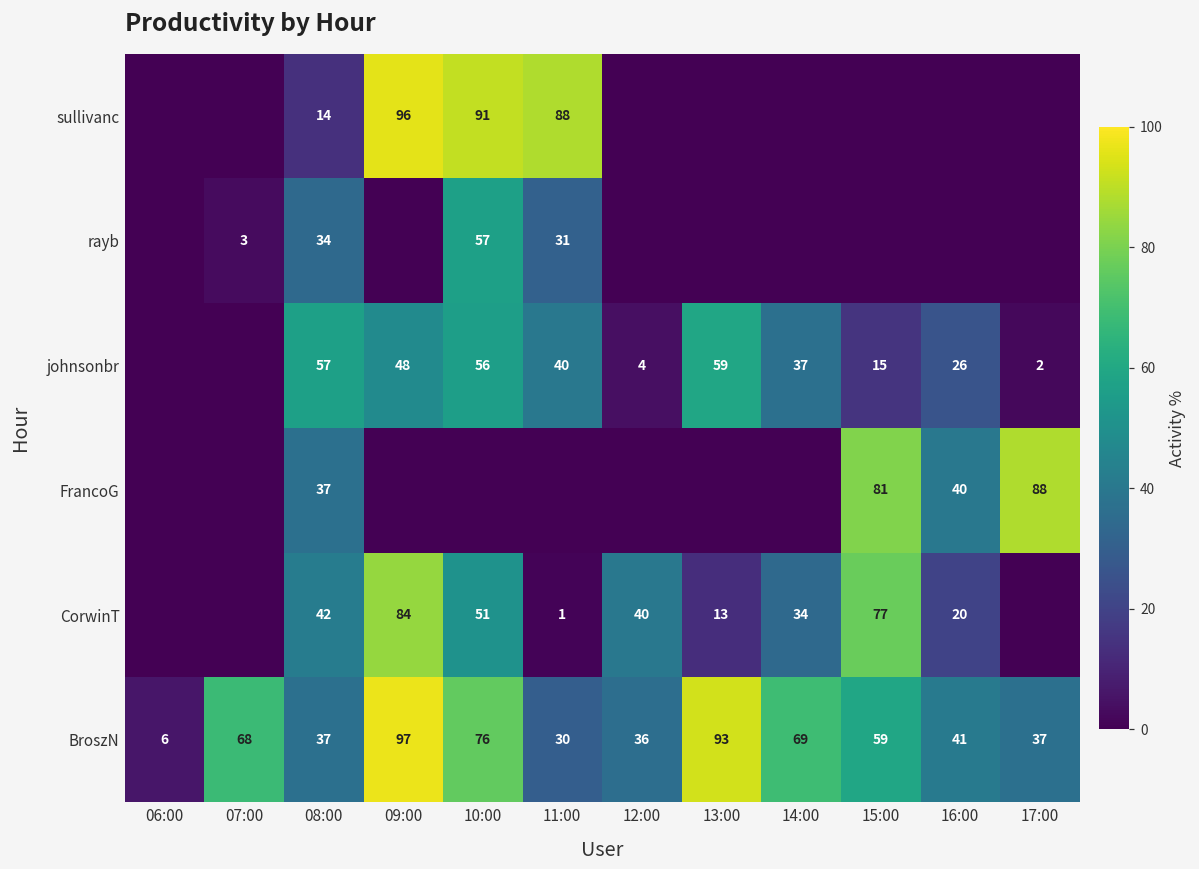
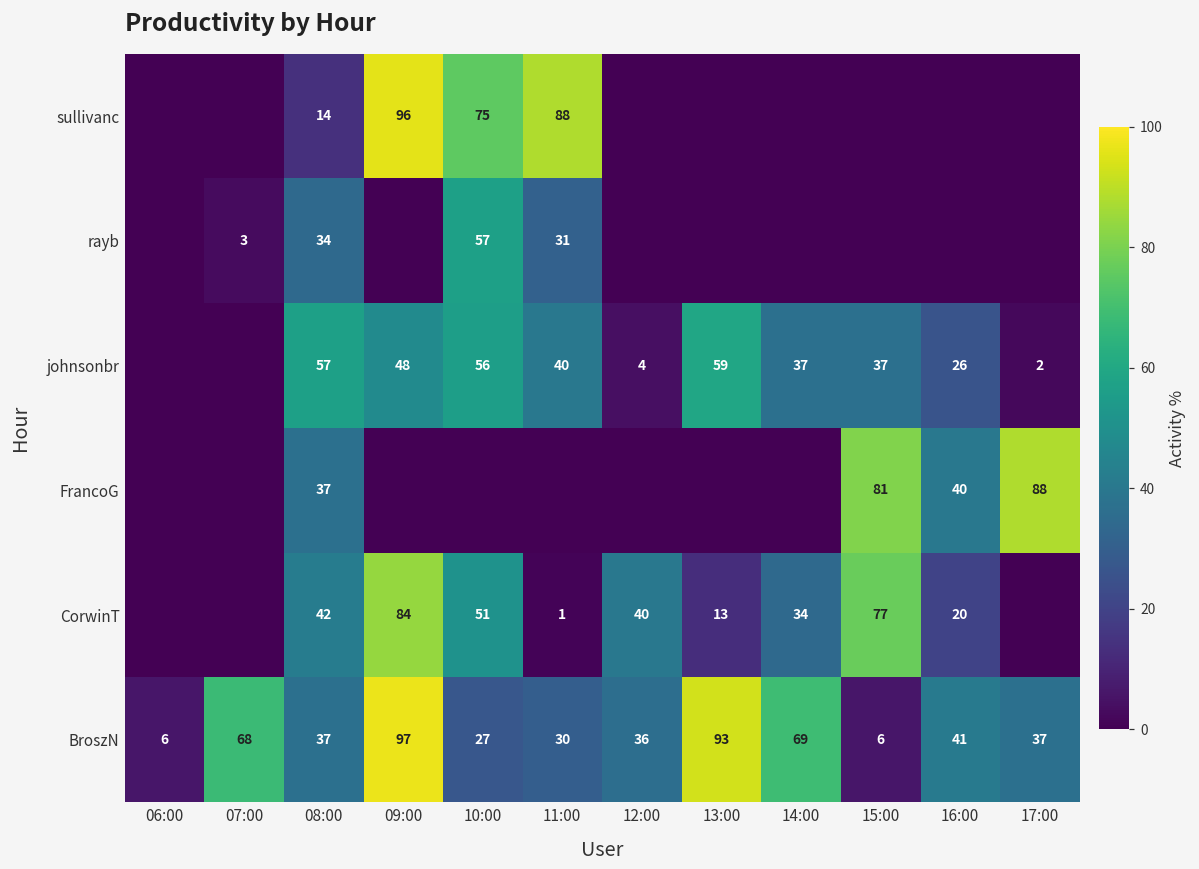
  {
    "sullivanc": {
      "08:00": 14,
      "09:00": 96,
-     "10:00": 91,
+     "10:00": 75,
      "11:00": 88
    },
    "rayb": {
      "07:00": 3,
      "08:00": 34,
      "10:00": 57,
      "11:00": 31
    },
    "johnsonbr": {
      "08:00": 57,
      "09:00": 48,
      "10:00": 56,
      "11:00": 40,
      "12:00": 4,
      "13:00": 59,
      "14:00": 37,
-     "15:00": 15,
+     "15:00": 37,
      "16:00": 26,
      "17:00": 2
    },
    "FrancoG": {
      "08:00": 37,
      "15:00": 81,
      "16:00": 40,
      "17:00": 88
    },
    "CorwinT": {
      "08:00": 42,
      "09:00": 84,
      "10:00": 51,
      "11:00": 1,
      "12:00": 40,
      "13:00": 13,
      "14:00": 34,
      "15:00": 77,
      "16:00": 20
    },
    "BroszN": {
      "06:00": 6,
      "07:00": 68,
      "08:00": 37,
      "09:00": 97,
-     "10:00": 76,
+     "10:00": 27,
      "11:00": 30,
      "12:00": 36,
      "13:00": 93,
      "14:00": 69,
-     "15:00": 59,
+     "15:00": 6,
      "16:00": 41,
      "17:00": 37
    }
  }
